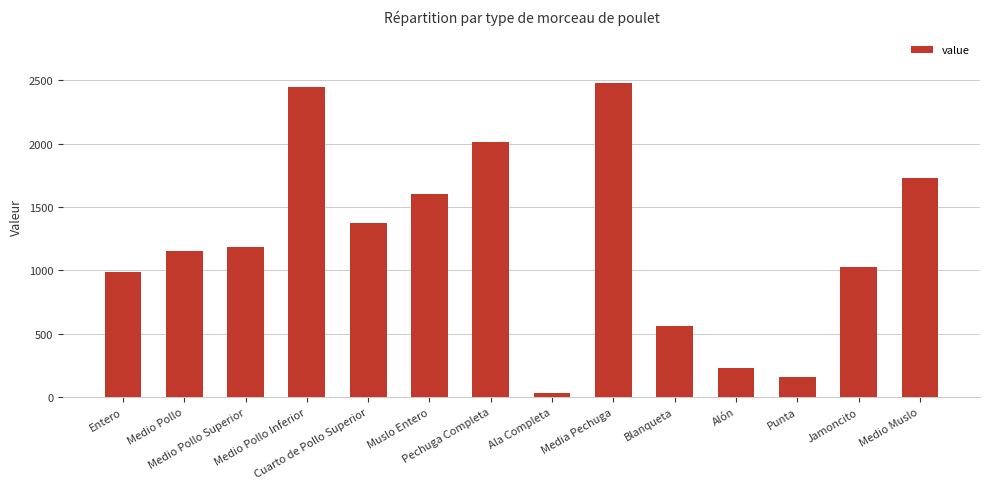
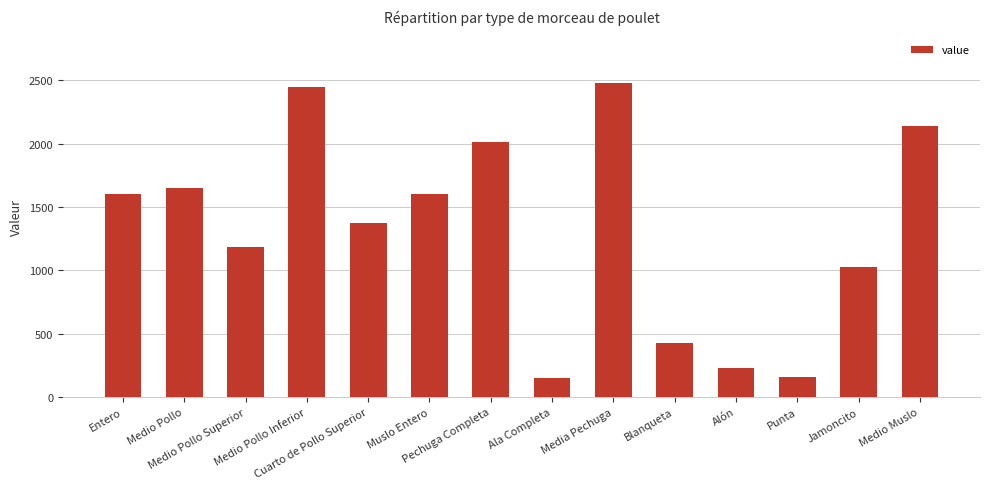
  {
-   "Entero": 990,
-   "Medio Pollo": 1150,
+   "Entero": 1600,
+   "Medio Pollo": 1650,
    "Medio Pollo Superior": 1180,
    "Medio Pollo Inferior": 2450,
    "Cuarto de Pollo Superior": 1380,
    "Muslo Entero": 1600,
    "Pechuga Completa": 2010,
-   "Ala Completa": 30,
+   "Ala Completa": 150,
    "Media Pechuga": 2480,
-   "Blanqueta": 560,
+   "Blanqueta": 430,
    "Alón": 230,
    "Punta": 160,
    "Jamoncito": 1030,
-   "Medio Muslo": 1730
+   "Medio Muslo": 2140
  }
